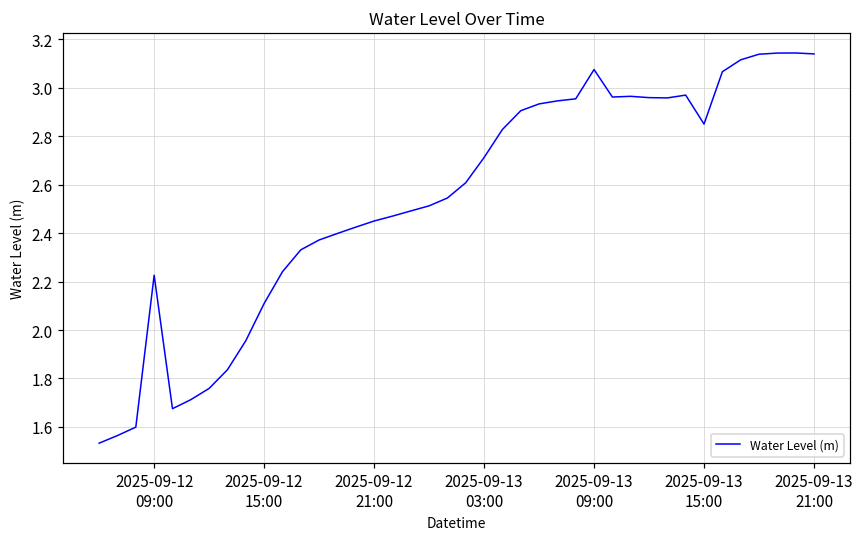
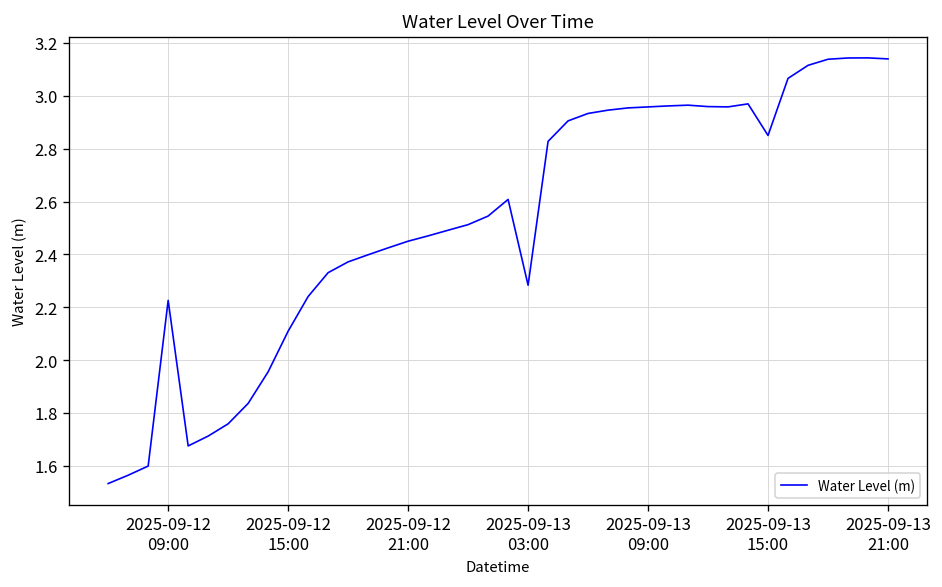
  {
    "2025-09-12 09:00": 2.23,
    "2025-09-12 15:00": 2.11,
    "2025-09-12 21:00": 2.45,
-   "2025-09-13 03:00": 2.71,
-   "2025-09-13 09:00": 3.08,
+   "2025-09-13 03:00": 2.28,
+   "2025-09-13 09:00": 2.96,
    "2025-09-13 15:00": 2.85,
    "2025-09-13 21:00": 3.14
  }
